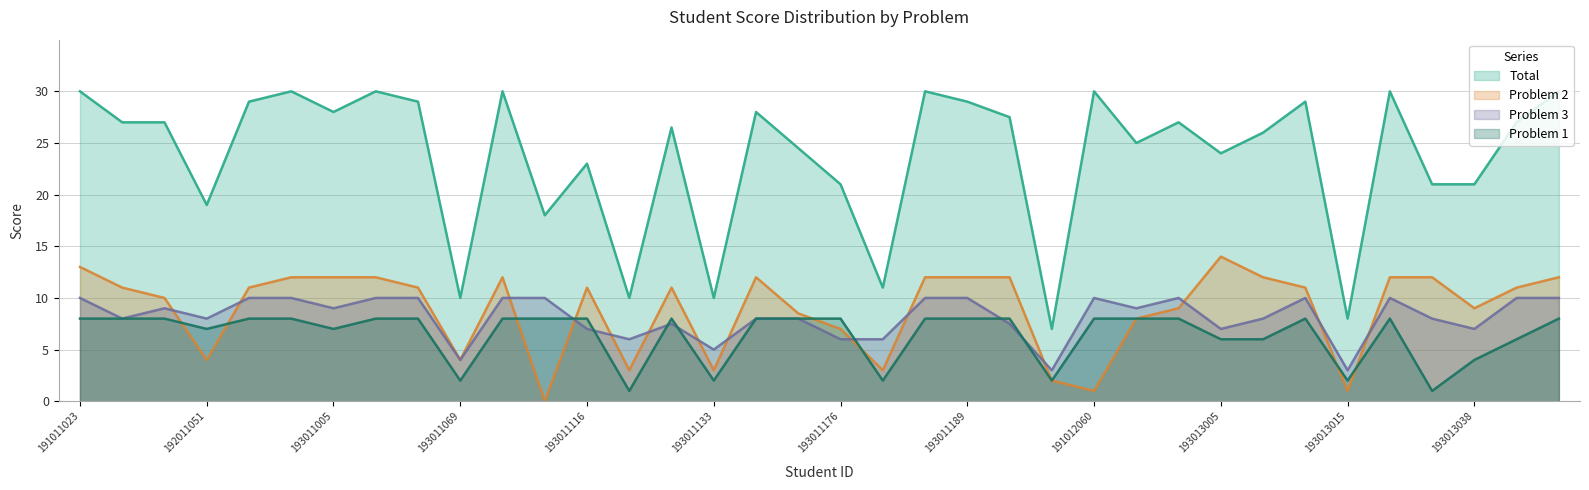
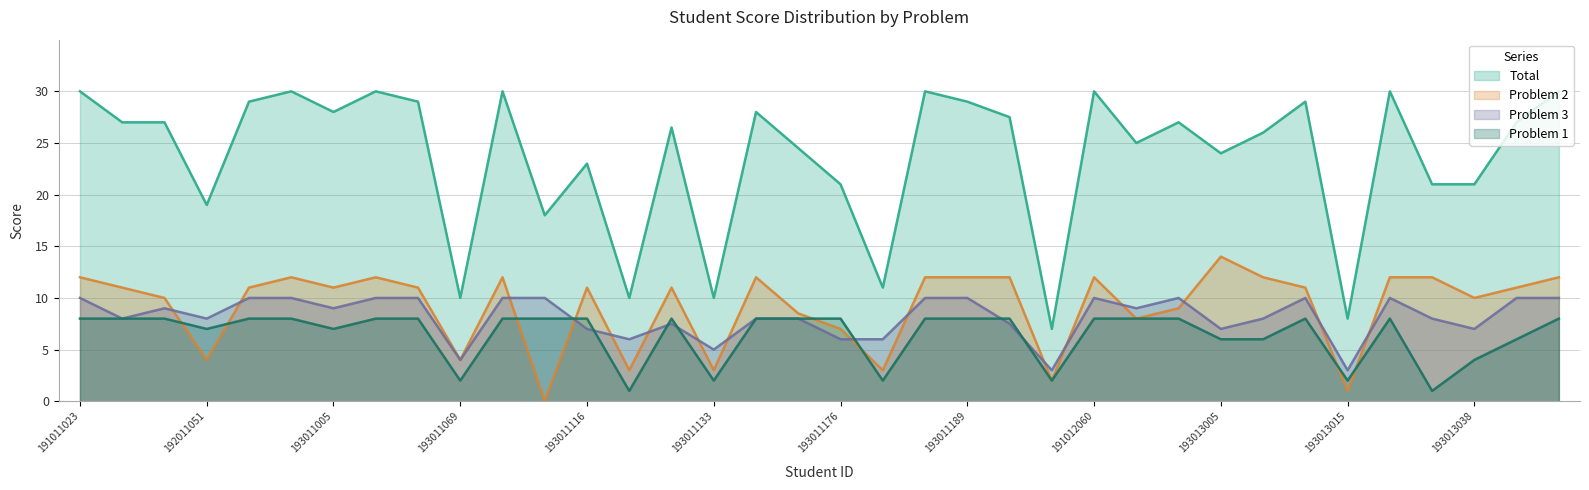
  {
    "Problem 2": {
-     "191011023": 13,
+     "191011023": 12,
      "192011051": 4,
-     "193011005": 12,
+     "193011005": 11,
      "193011116": 11,
      "193011133": 3,
      "193011176": 7,
      "193011189": 12,
-     "191012060": 1,
+     "191012060": 12,
      "193013005": 14,
      "193013015": 1,
-     "193013038": 9
+     "193013038": 10
    }
  }
